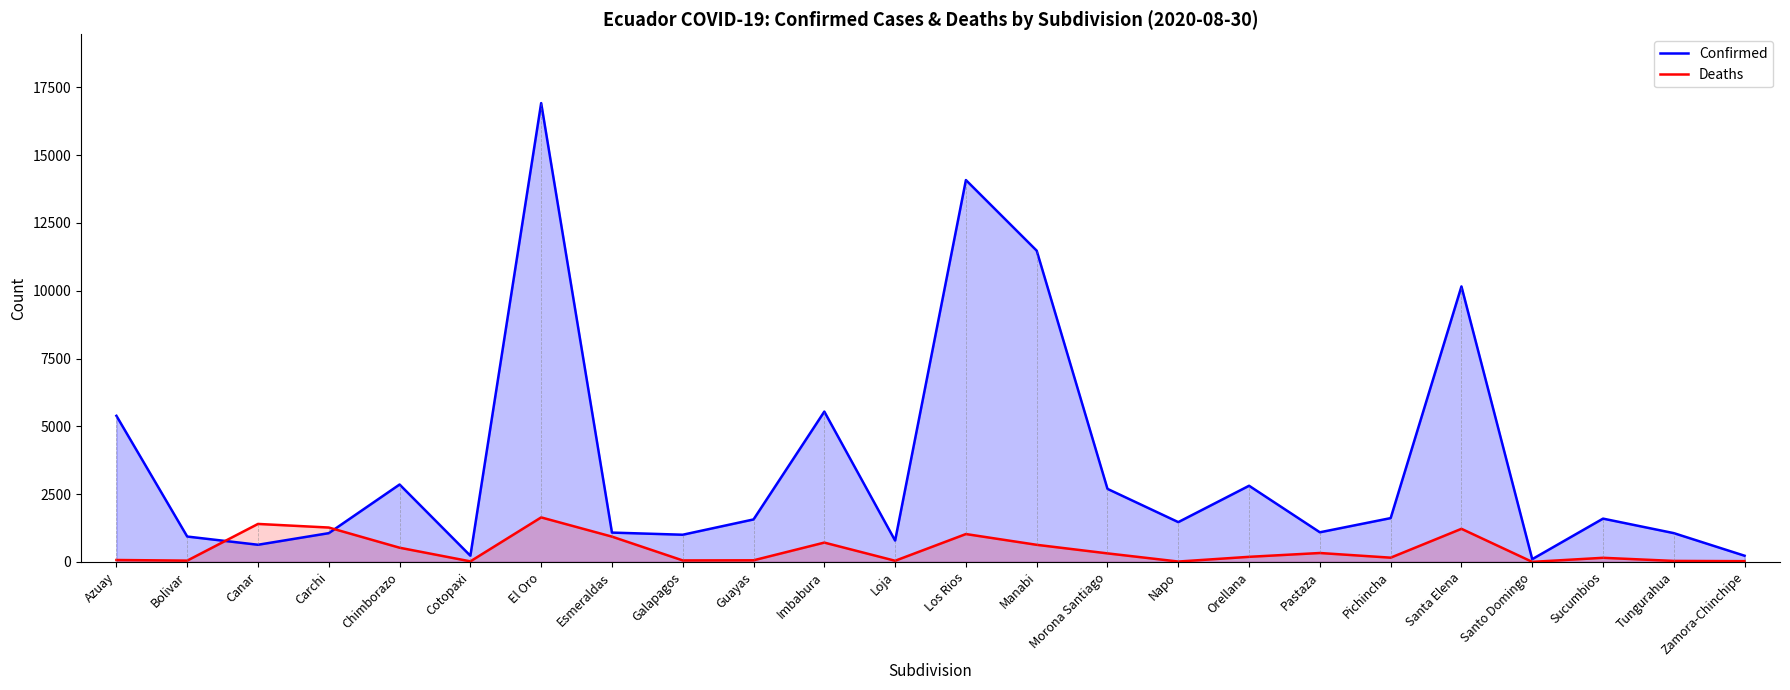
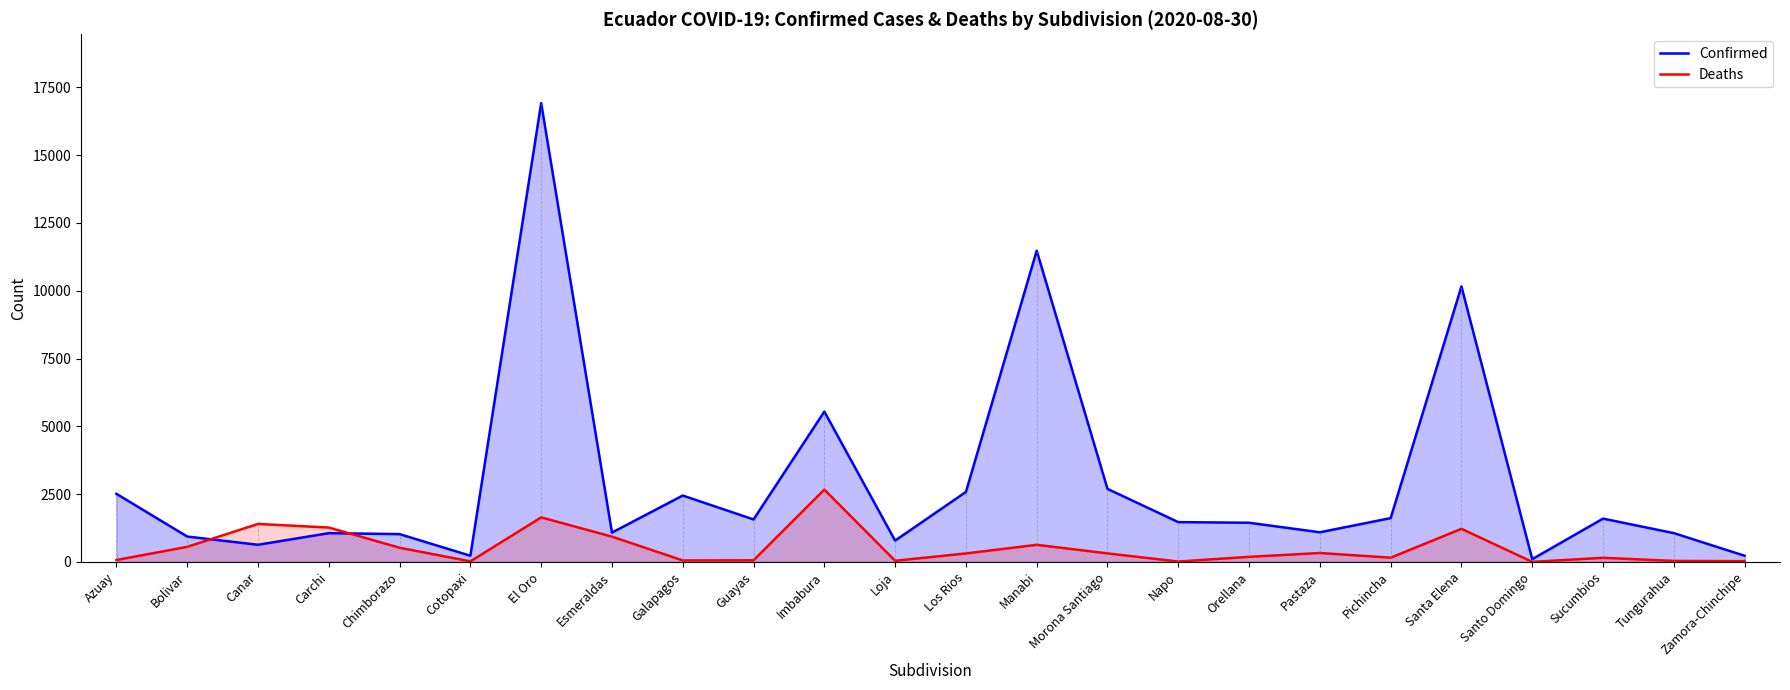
  {
    "Confirmed": {
-     "Azuay": 5400,
-     "Chimborazo": 2900,
-     "Galapagos": 1000,
-     "Los Rios": 14100,
-     "Orellana": 2800
+     "Azuay": 2500,
+     "Chimborazo": 1000,
+     "Galapagos": 2400,
+     "Los Rios": 2600,
+     "Orellana": 1400
    },
    "Deaths": {
-     "Bolivar": 0,
-     "Imbabura": 700,
-     "Los Rios": 1000
+     "Bolivar": 600,
+     "Imbabura": 2700,
+     "Los Rios": 300
    }
  }
